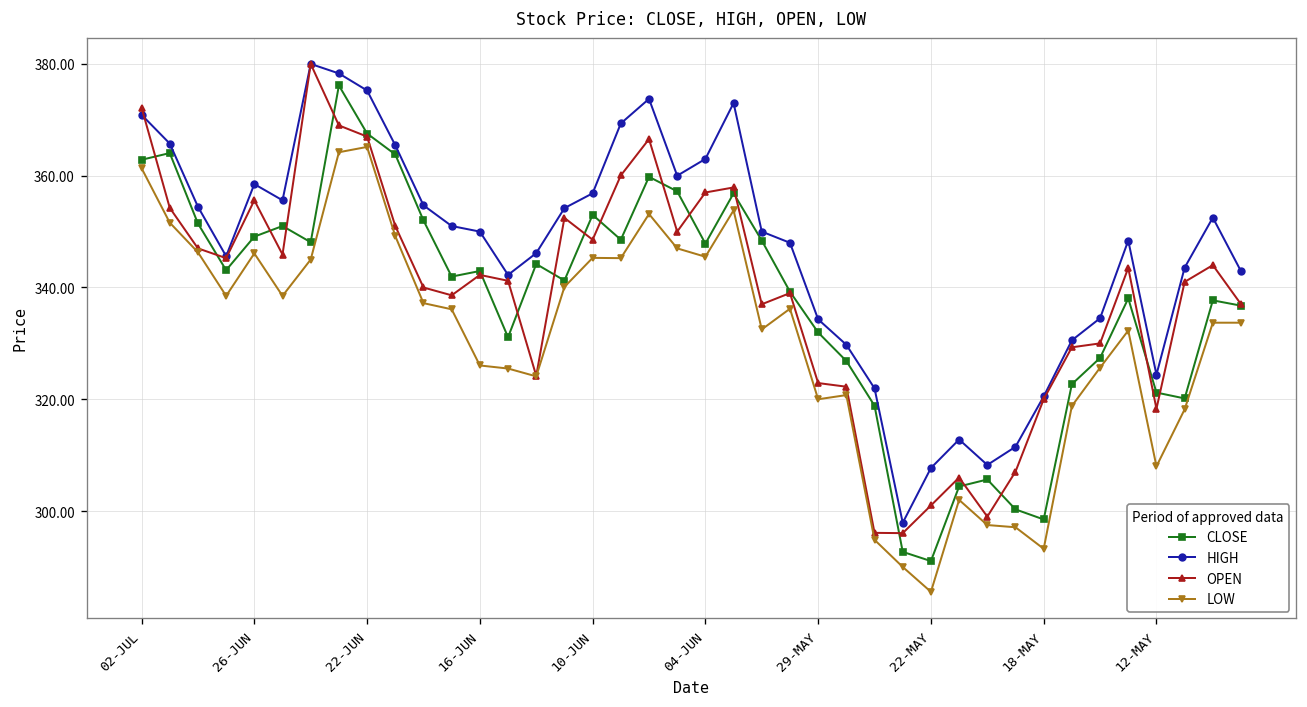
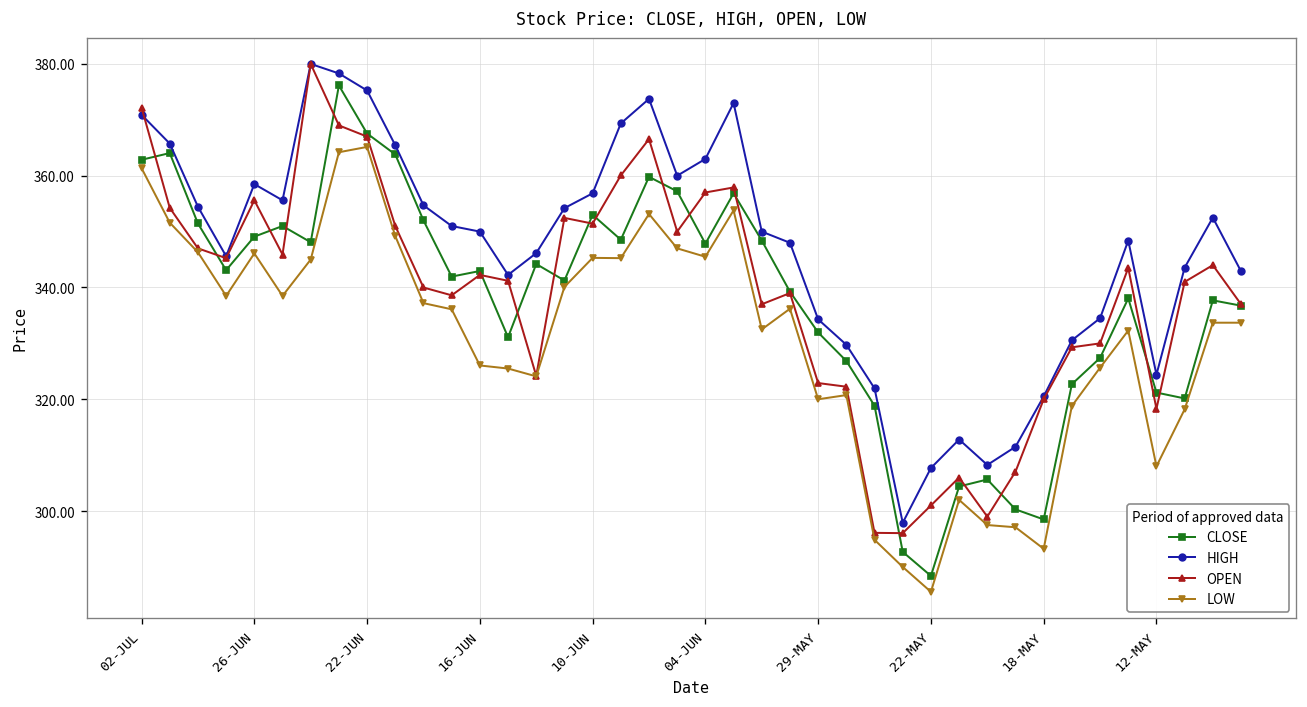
  {
    "CLOSE": {
      "02-JUL": 363,
      "26-JUN": 349,
      "22-JUN": 368,
      "16-JUN": 343,
      "10-JUN": 353,
      "04-JUN": 348,
      "29-MAY": 332,
-     "22-MAY": 291,
+     "22-MAY": 288,
      "18-MAY": 299,
      "12-MAY": 321
    },
    "HIGH": {
      "02-JUL": 371,
      "26-JUN": 359,
      "22-JUN": 375,
      "16-JUN": 350,
      "10-JUN": 357,
      "04-JUN": 363,
      "29-MAY": 334,
      "22-MAY": 308,
      "12-MAY": 324
    },
    "OPEN": {
      "02-JUL": 372,
      "26-JUN": 356,
      "22-JUN": 367,
      "16-JUN": 342,
-     "10-JUN": 349,
+     "10-JUN": 351,
      "04-JUN": 357,
      "29-MAY": 323,
      "22-MAY": 301,
      "12-MAY": 318
    },
    "LOW": {
      "02-JUL": 361,
      "26-JUN": 346,
      "22-JUN": 365,
      "16-JUN": 326,
      "10-JUN": 345,
      "04-JUN": 346,
      "29-MAY": 320,
      "22-MAY": 286,
      "18-MAY": 293,
      "12-MAY": 308
    }
  }
